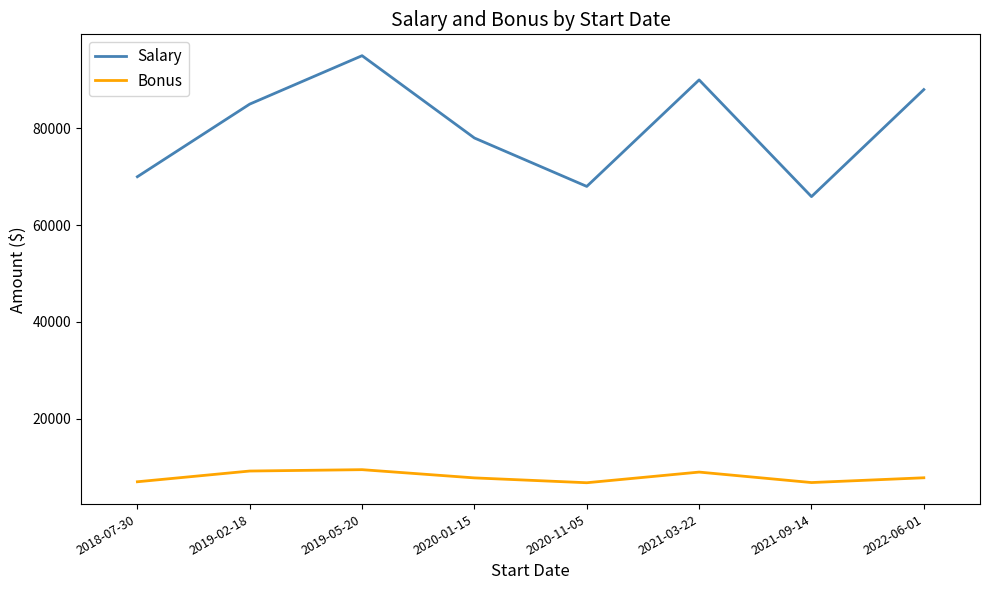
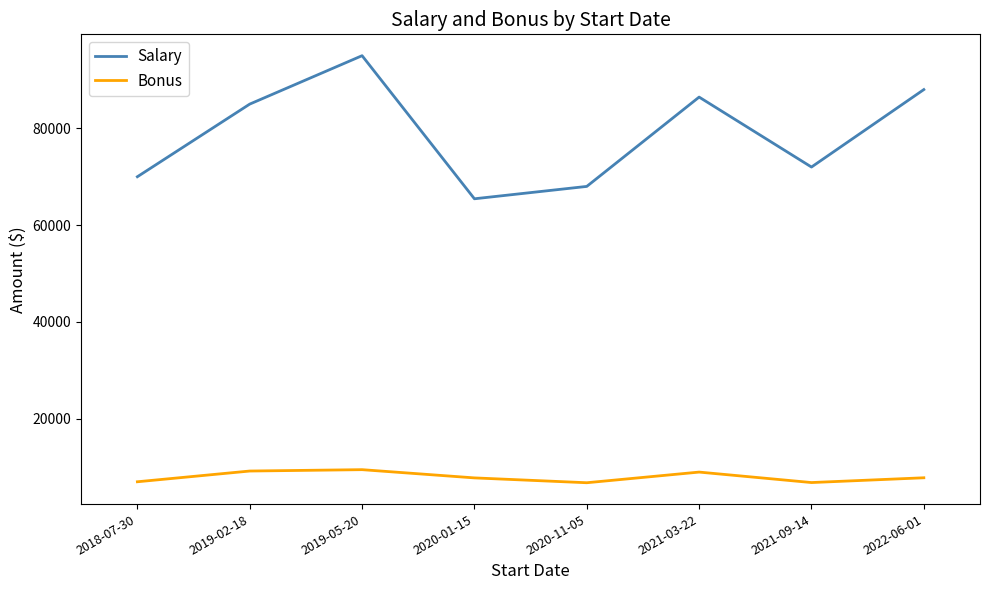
  {
    "Salary": {
      "2018-07-30": 70000,
      "2019-02-18": 85000,
      "2019-05-20": 95000,
-     "2020-01-15": 78000,
+     "2020-01-15": 65000,
      "2020-11-05": 68000,
-     "2021-03-22": 90000,
-     "2021-09-14": 66000,
+     "2021-03-22": 86000,
+     "2021-09-14": 72000,
      "2022-06-01": 88000
    },
    "Bonus": {
      "2018-07-30": 7000,
      "2019-02-18": 9000,
      "2019-05-20": 10000,
      "2020-01-15": 8000,
      "2020-11-05": 7000,
      "2021-03-22": 9000,
      "2021-09-14": 7000,
      "2022-06-01": 8000
    }
  }
